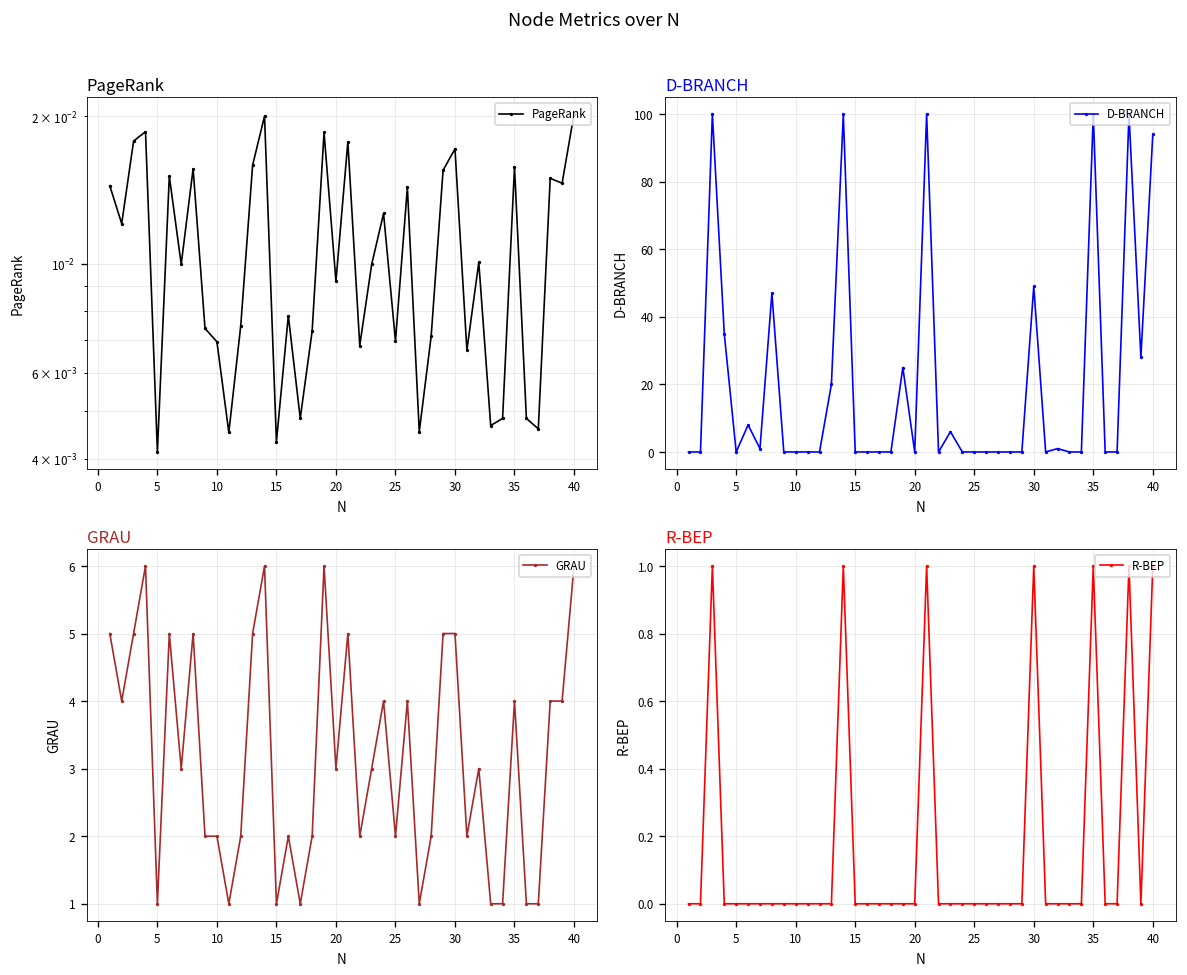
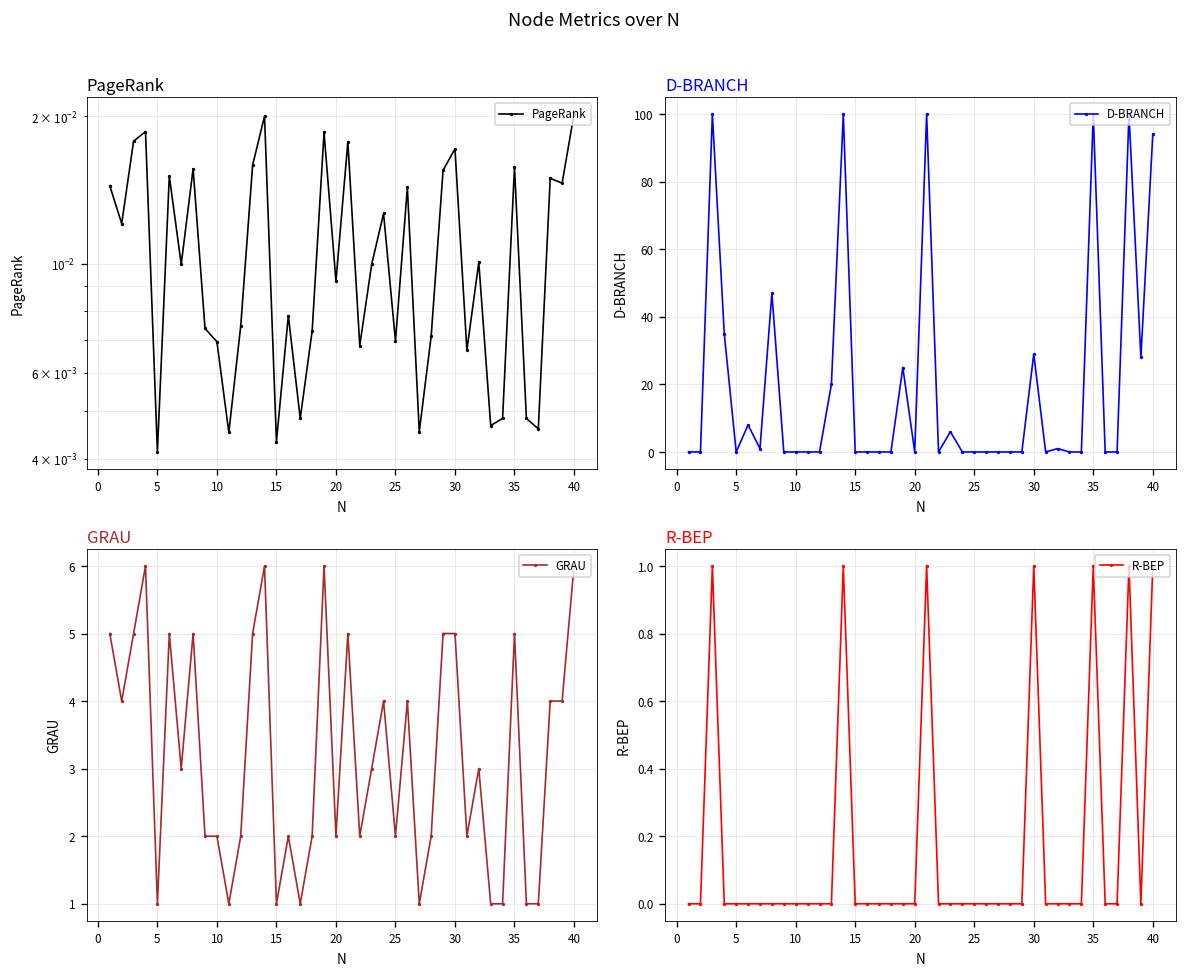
  {
    "D-BRANCH": {
      "5": 0,
      "10": 0,
      "15": 0,
      "20": 0,
      "25": 0,
-     "30": 49,
+     "30": 29,
      "40": 94
    },
    "GRAU": {
      "5": 1,
      "10": 2,
      "15": 1,
-     "20": 3,
+     "20": 2,
      "25": 2,
      "30": 5,
-     "35": 4
+     "35": 5
    },
    "R-BEP": {
      "5": 0.00,
      "10": 0.00,
      "15": 0.00,
      "20": 0.00,
      "25": 0.00,
      "30": 1.00,
      "35": 1.00
    }
  }
